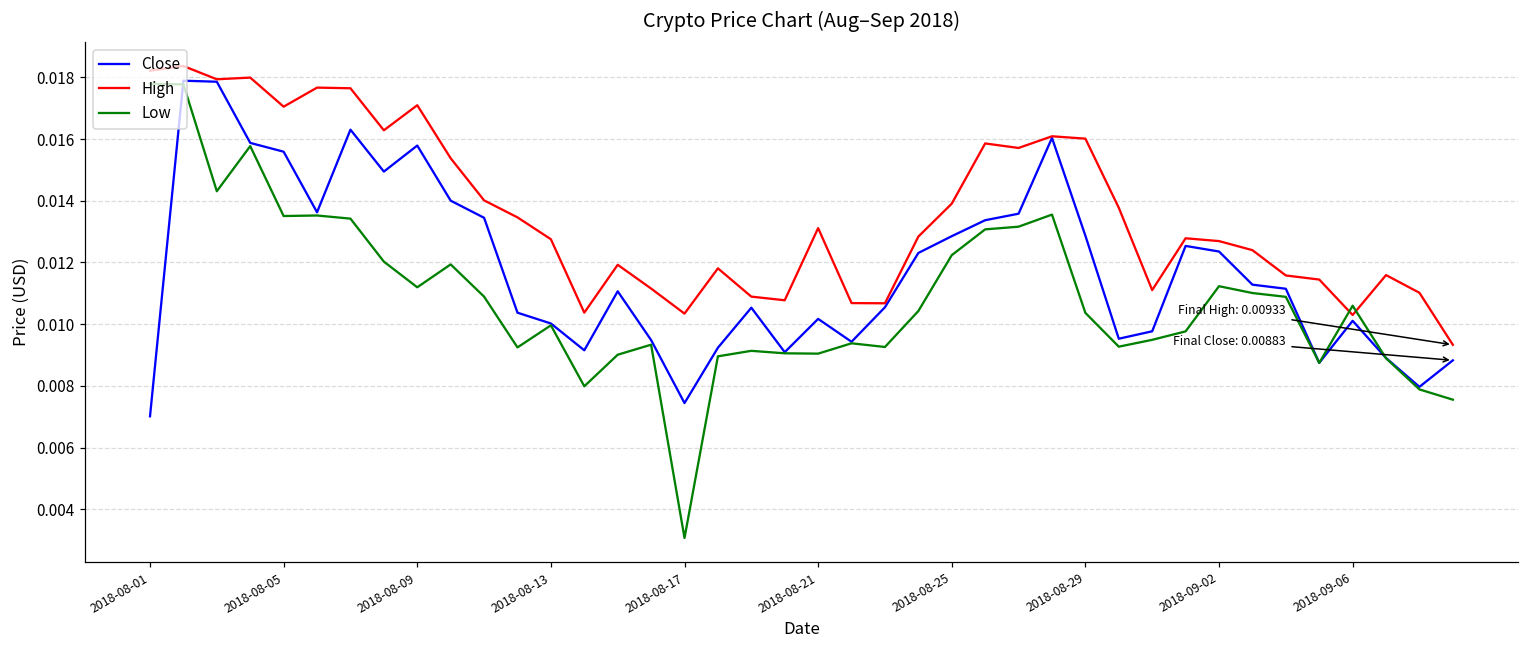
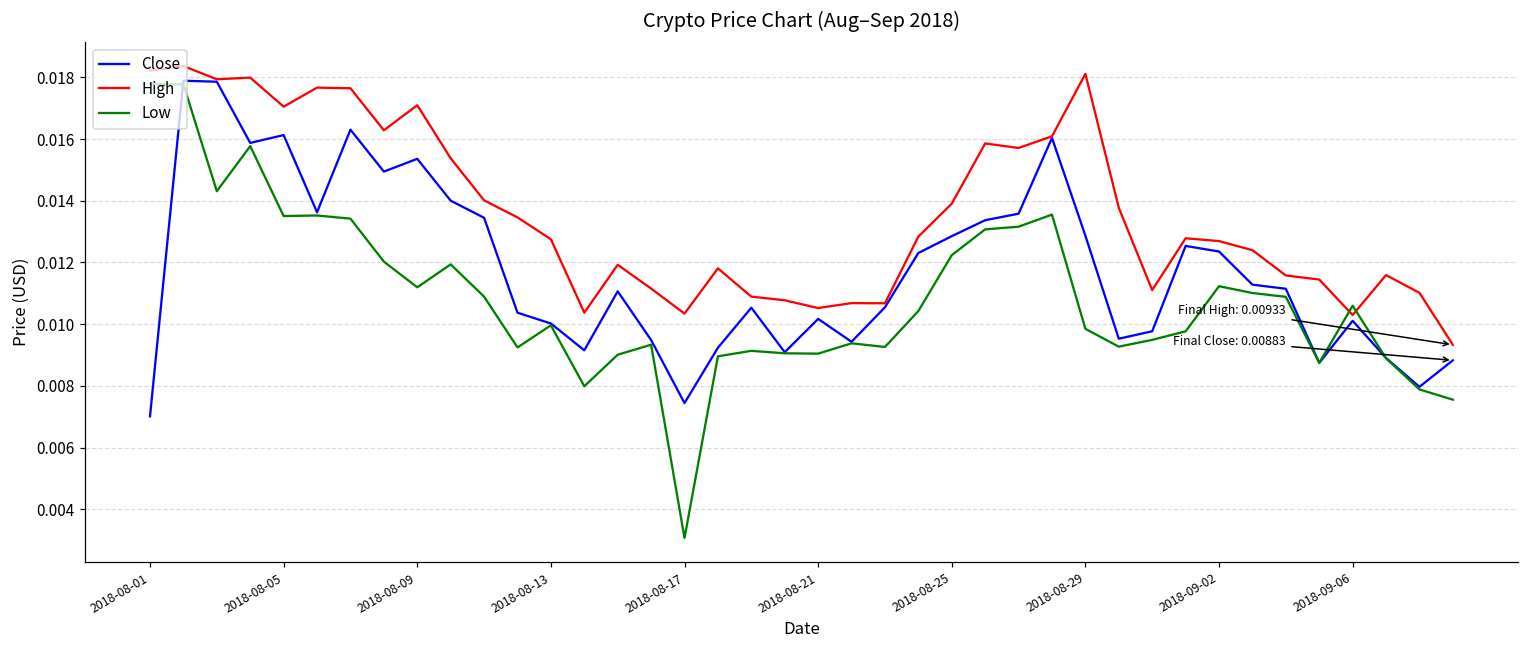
  {
    "Close": {
      "2018-08-01": 0.0070,
-     "2018-08-05": 0.0156,
-     "2018-08-09": 0.0158,
+     "2018-08-05": 0.0161,
+     "2018-08-09": 0.0154,
      "2018-08-17": 0.0074,
      "2018-08-21": 0.0102,
      "2018-08-25": 0.0129,
      "2018-08-29": 0.0129,
      "2018-09-02": 0.0124
    },
    "High": {
      "2018-08-05": 0.0171,
      "2018-08-09": 0.0171,
      "2018-08-13": 0.0128,
      "2018-08-17": 0.0103,
-     "2018-08-21": 0.0131,
+     "2018-08-21": 0.0105,
      "2018-08-25": 0.0139,
-     "2018-08-29": 0.0160,
+     "2018-08-29": 0.0181,
      "2018-09-02": 0.0127
    },
    "Low": {
      "2018-08-05": 0.0135,
      "2018-08-09": 0.0112,
      "2018-08-17": 0.0031,
      "2018-08-21": 0.0090,
      "2018-08-25": 0.0122,
-     "2018-08-29": 0.0104,
+     "2018-08-29": 0.0098,
      "2018-09-02": 0.0112
    }
  }
